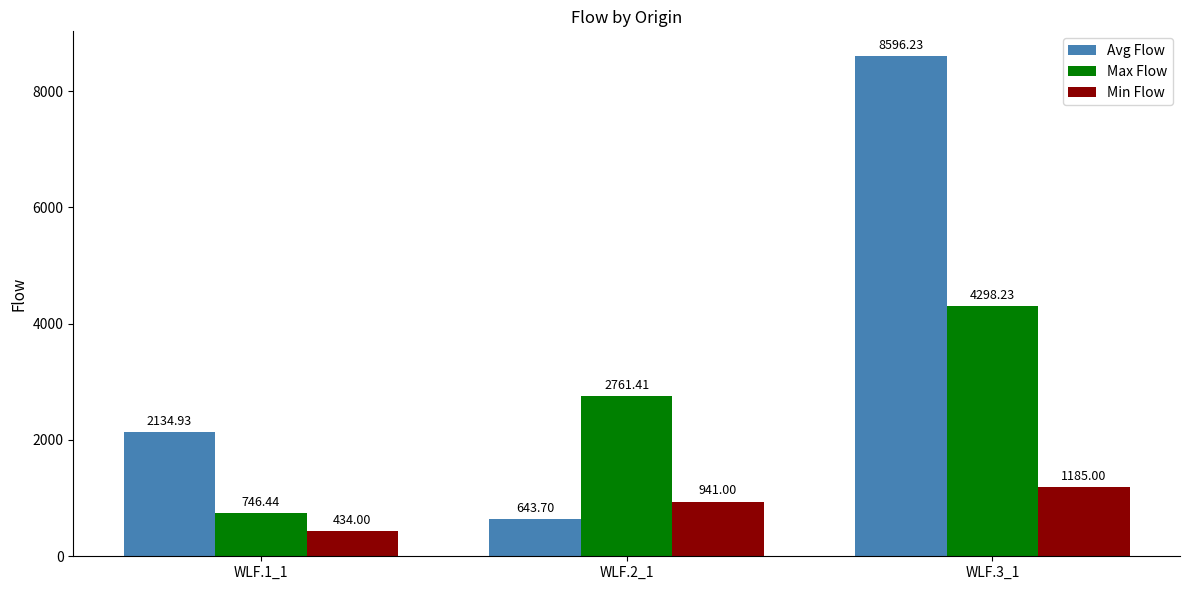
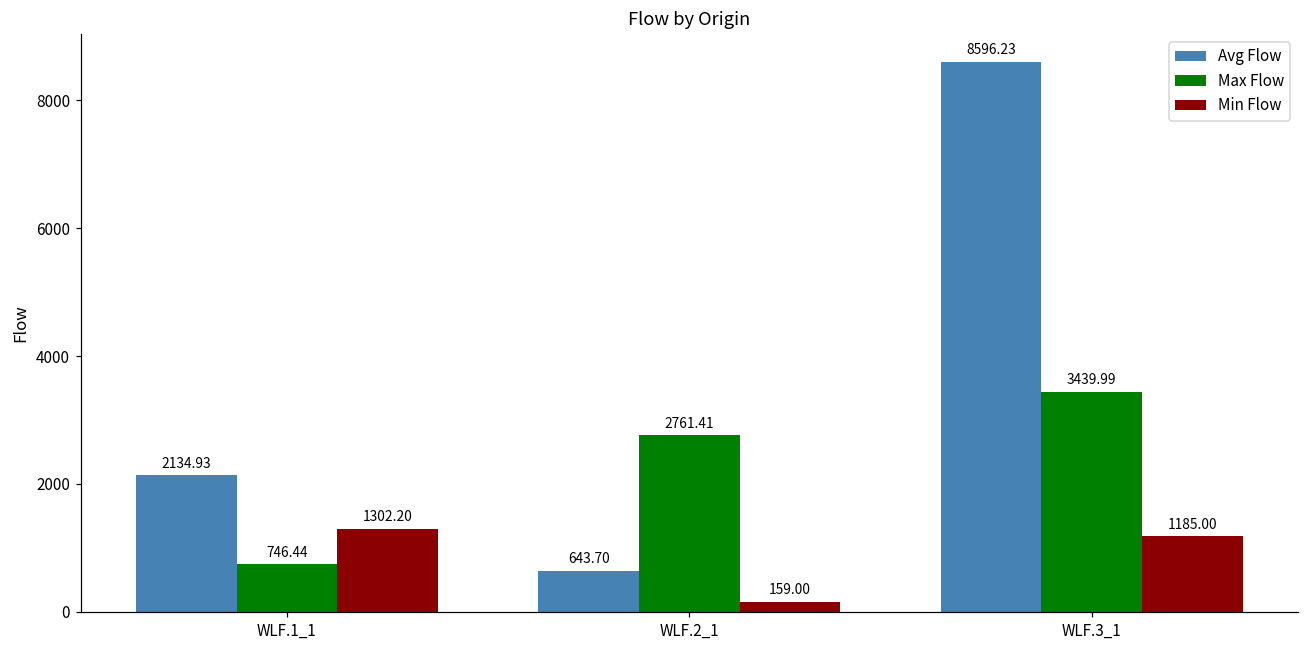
  {
    "Avg Flow": {
      "WLF.1_1": 2134.93,
      "WLF.2_1": 643.70,
      "WLF.3_1": 8596.23
    },
    "Max Flow": {
      "WLF.1_1": 746.44,
      "WLF.2_1": 2761.41,
-     "WLF.3_1": 4298.23
+     "WLF.3_1": 3439.99
    },
    "Min Flow": {
-     "WLF.1_1": 434.00,
-     "WLF.2_1": 941.00,
+     "WLF.1_1": 1302.20,
+     "WLF.2_1": 159.00,
      "WLF.3_1": 1185.00
    }
  }
